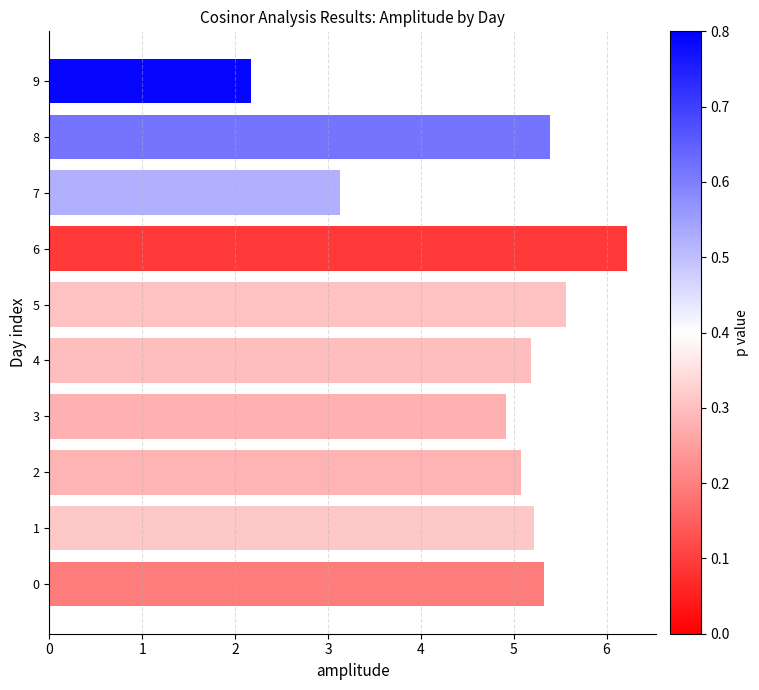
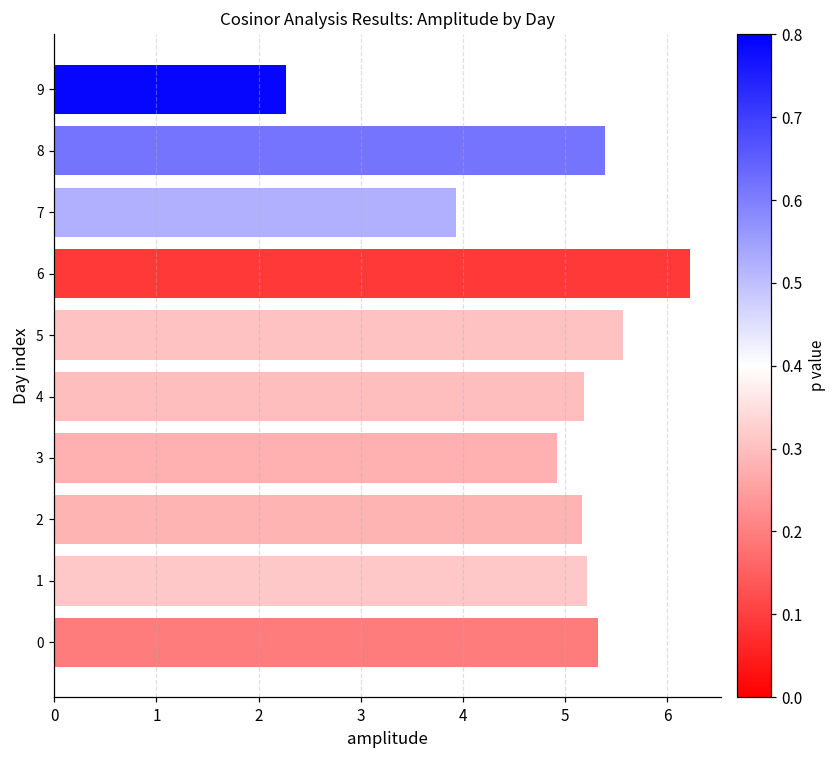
  {
-   "9": 2.2,
+   "9": 2.3,
    "8": 5.4,
-   "7": 3.1,
+   "7": 3.9,
    "6": 6.2,
    "5": 5.6,
    "4": 5.2,
    "3": 4.9,
-   "2": 5.1,
+   "2": 5.2,
    "1": 5.2,
    "0": 5.3
  }
